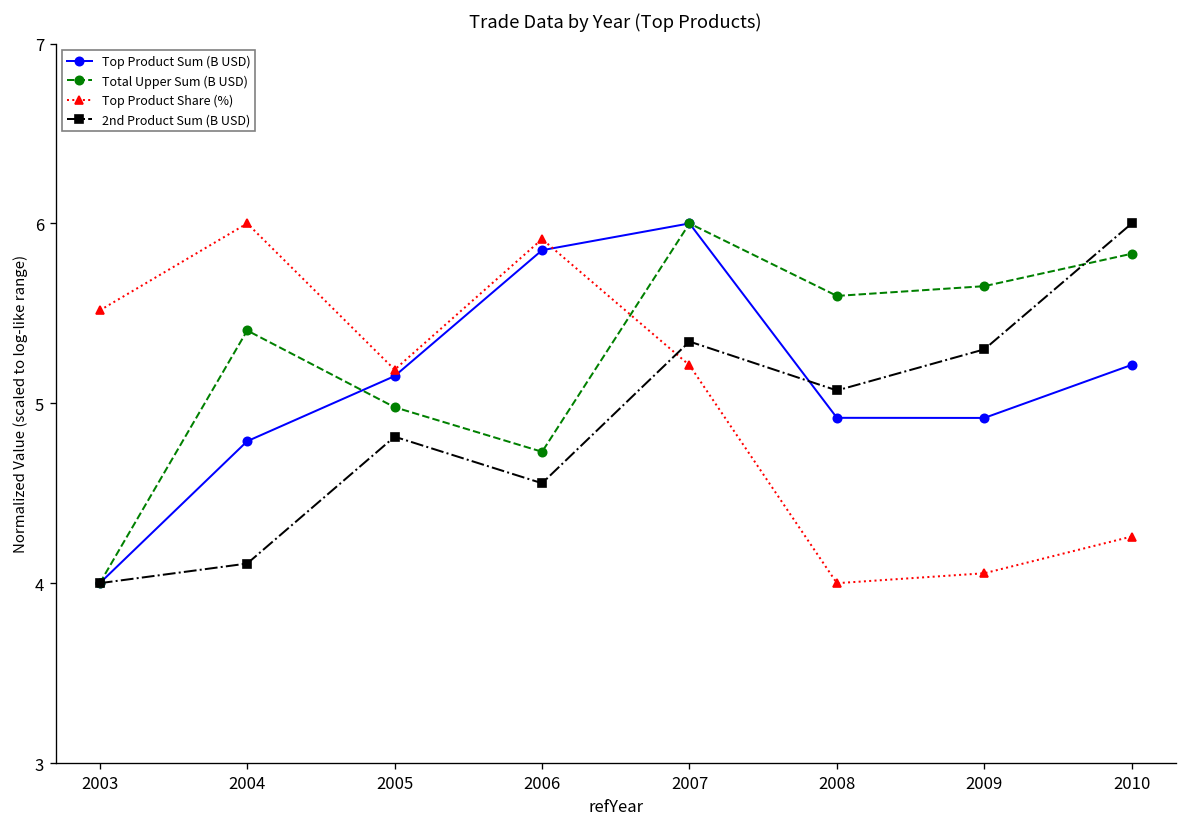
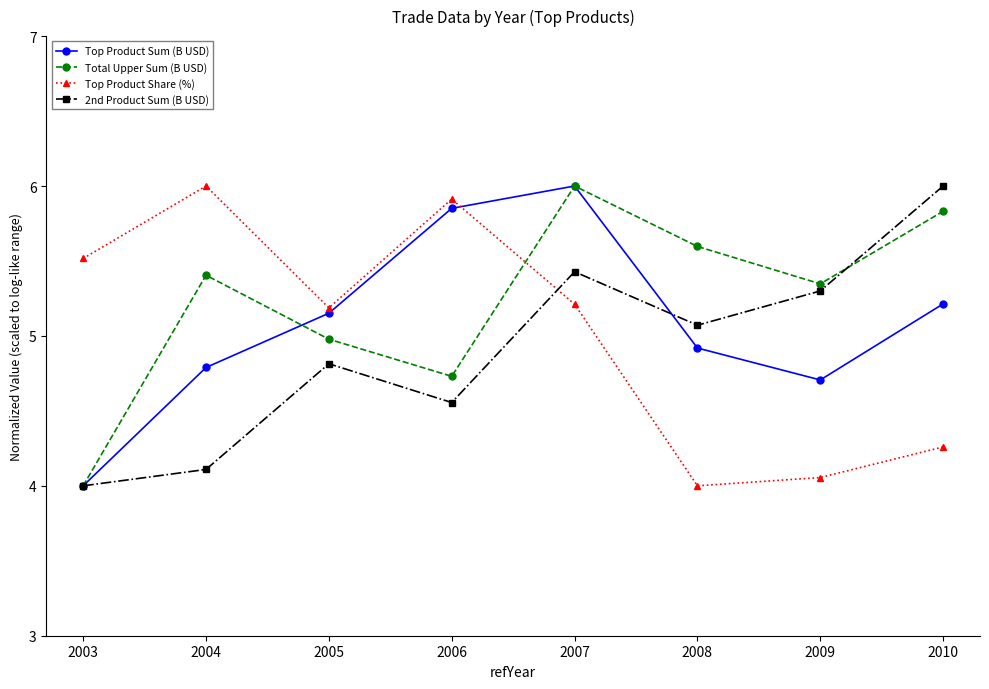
  {
    "Top Product Sum (B USD)": {
      "2004": 4.79,
      "2005": 5.15,
      "2006": 5.85,
      "2008": 4.92,
-     "2009": 4.92,
+     "2009": 4.71,
      "2010": 5.21
    },
    "Total Upper Sum (B USD)": {
      "2004": 5.40,
      "2005": 4.98,
      "2006": 4.73,
      "2008": 5.60,
-     "2009": 5.65,
+     "2009": 5.35,
      "2010": 5.83
    },
    "Top Product Share (%)": {
      "2003": 5.52,
      "2004": 6.00,
      "2005": 5.19,
      "2006": 5.91,
      "2007": 5.21,
      "2008": 4.00,
      "2009": 4.06,
      "2010": 4.26
    },
    "2nd Product Sum (B USD)": {
      "2004": 4.11,
      "2005": 4.81,
      "2006": 4.56,
-     "2007": 5.34,
+     "2007": 5.43,
      "2008": 5.07,
      "2009": 5.30,
      "2010": 6.00
    }
  }
